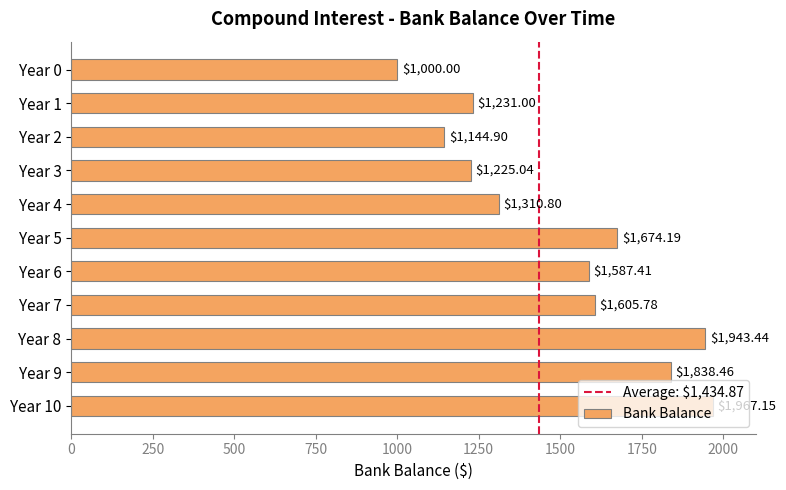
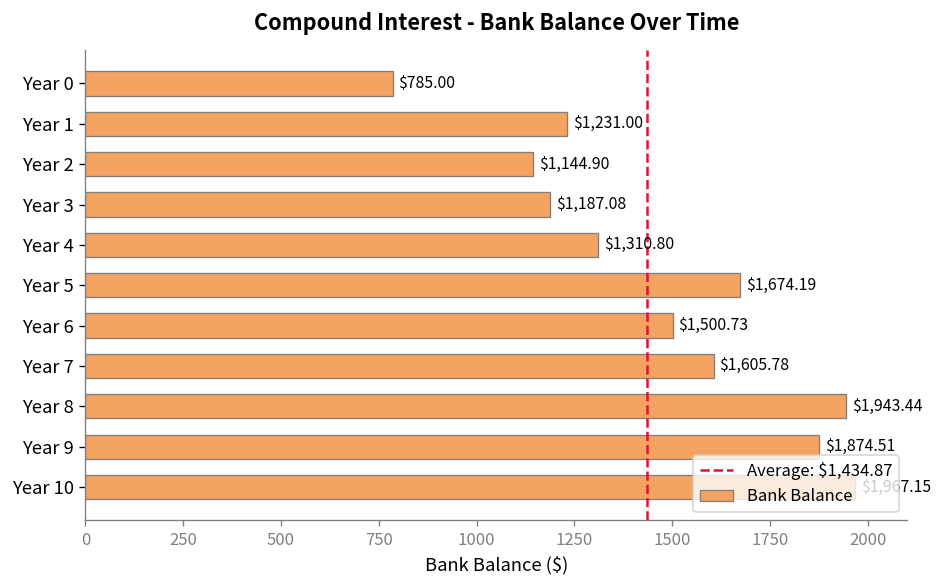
  {
-   "Year 0": "$1,000.00",
+   "Year 0": "$785.00",
    "Year 1": "$1,231.00",
    "Year 2": "$1,144.90",
-   "Year 3": "$1,225.04",
+   "Year 3": "$1,187.08",
    "Year 4": "$1,310.80",
    "Year 5": "$1,674.19",
-   "Year 6": "$1,587.41",
+   "Year 6": "$1,500.73",
    "Year 7": "$1,605.78",
    "Year 8": "$1,943.44",
-   "Year 9": "$1,838.46"
+   "Year 9": "$1,874.51"
  }
